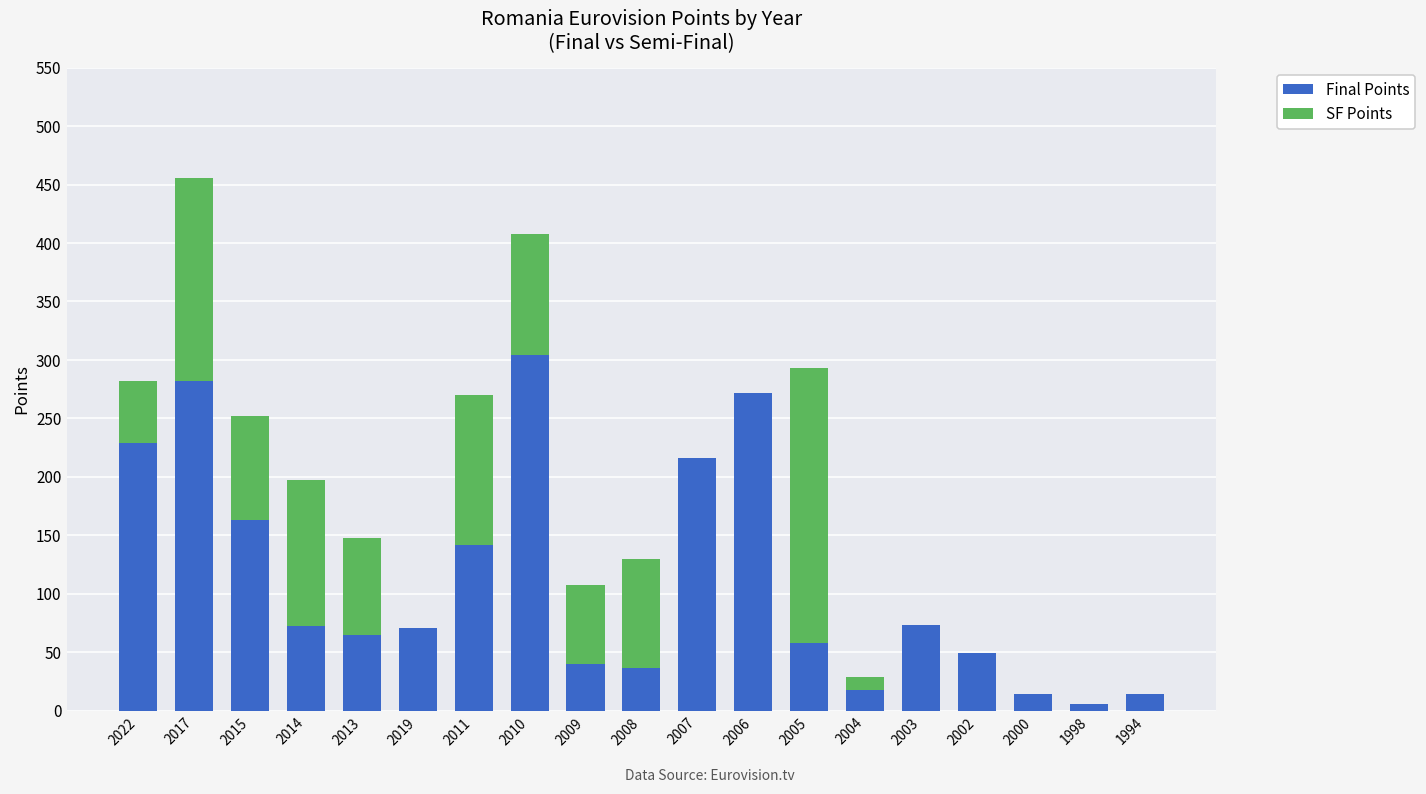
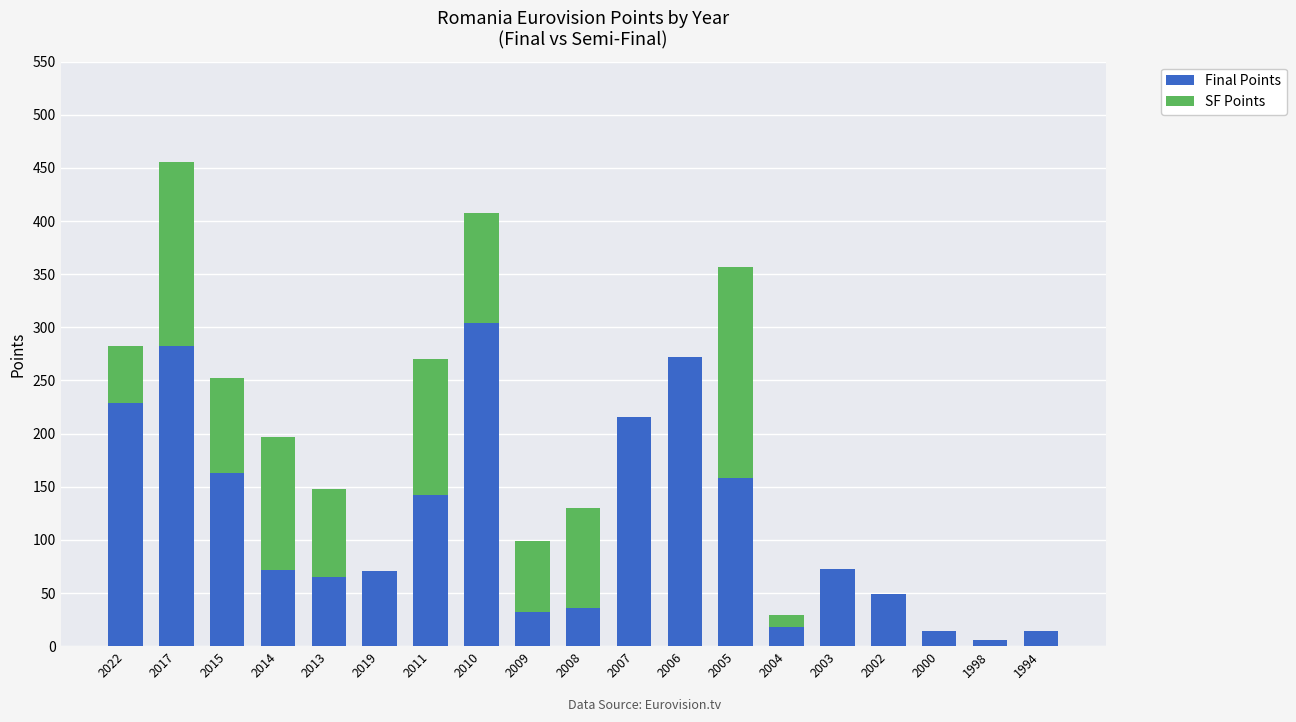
  {
    "Final Points": {
      "2022": 229,
      "2017": 282,
      "2015": 163,
      "2014": 72,
      "2013": 65,
      "2019": 71,
      "2011": 142,
      "2010": 304,
-     "2009": 40,
+     "2009": 32,
      "2008": 36,
      "2007": 216,
      "2006": 272,
-     "2005": 58,
+     "2005": 158,
      "2004": 18,
      "2003": 73,
      "2002": 49,
      "2000": 14,
      "1998": 6,
      "1994": 14
    },
    "SF Points": {
      "2022": 53,
      "2017": 174,
      "2015": 89,
      "2014": 125,
      "2013": 83,
      "2019": 0,
      "2011": 128,
      "2010": 104,
      "2009": 67,
      "2008": 94,
      "2007": 0,
      "2006": 0,
-     "2005": 235,
+     "2005": 199,
      "2004": 11,
      "2003": 0,
      "2002": 0,
      "2000": 0,
      "1998": 0,
      "1994": 0
    }
  }
